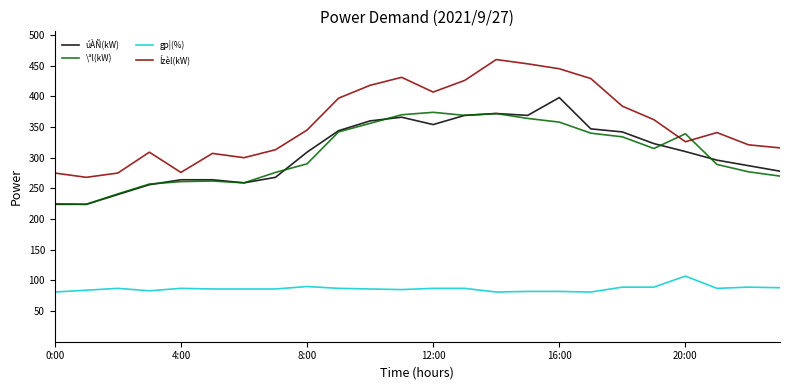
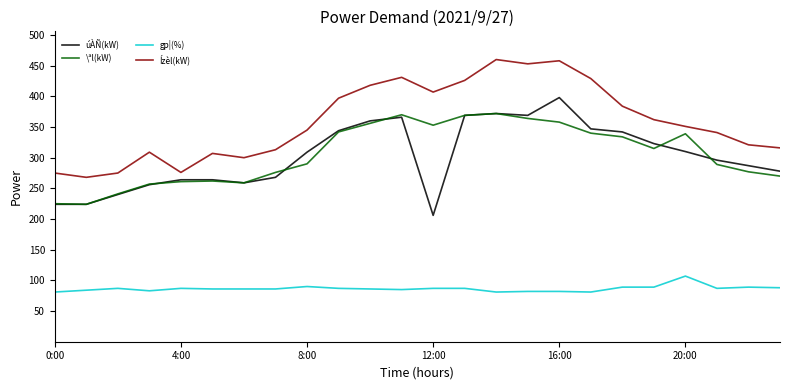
  {
    "úÀÑ(kW)": {
      "8:00": 310,
-     "12:00": 350,
+     "12:00": 210,
      "16:00": 400,
      "20:00": 310
    },
    "\\ªl(kW)": {
      "8:00": 290,
-     "12:00": 370,
+     "12:00": 350,
      "16:00": 360,
      "20:00": 340
    },
    "gp¦(%)": {
      "0:00": 80,
      "4:00": 90,
      "8:00": 90,
      "12:00": 90,
      "16:00": 80,
      "20:00": 110
    },
    "Ízèl(kW)": {
      "0:00": 280,
      "4:00": 280,
      "8:00": 350,
      "12:00": 410,
-     "16:00": 450,
-     "20:00": 330
+     "16:00": 460,
+     "20:00": 350
    }
  }
